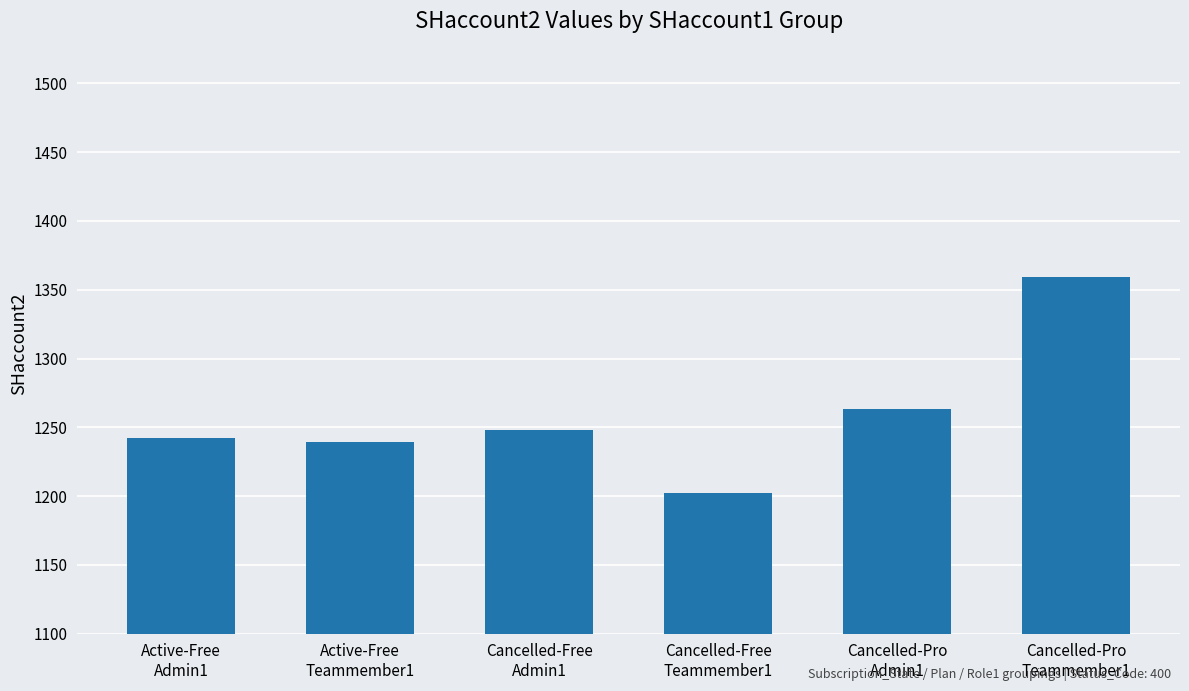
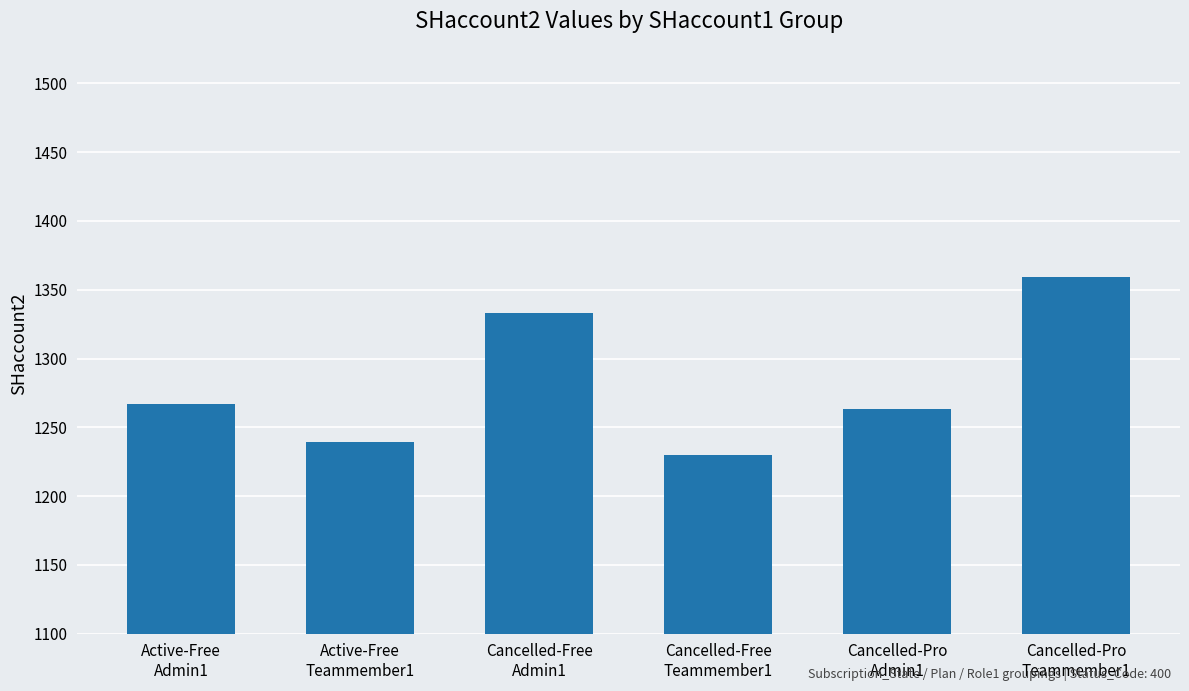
  {
-   "Active-Free Admin1": 1242,
+   "Active-Free Admin1": 1267,
    "Active-Free Teammember1": 1239,
-   "Cancelled-Free Admin1": 1248,
-   "Cancelled-Free Teammember1": 1202,
+   "Cancelled-Free Admin1": 1333,
+   "Cancelled-Free Teammember1": 1230,
    "Cancelled-Pro Admin1": 1263,
    "Cancelled-Pro Teammember1": 1359
  }
